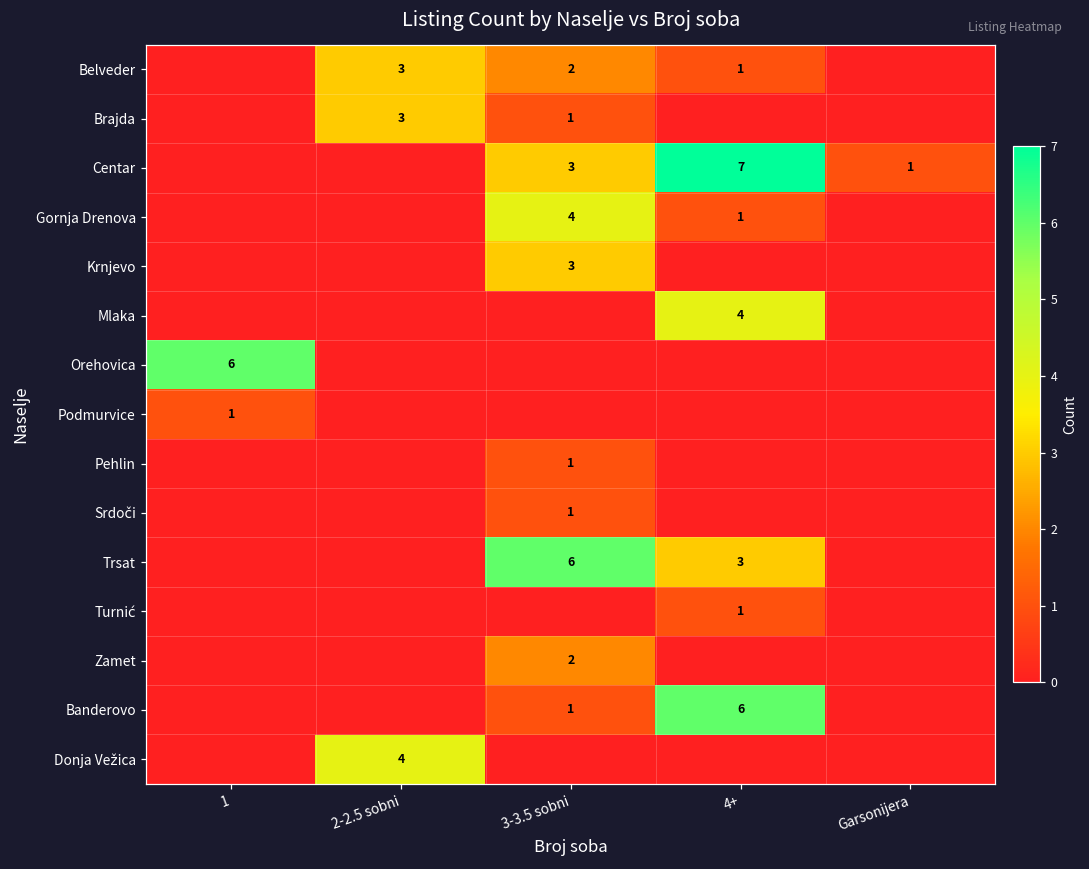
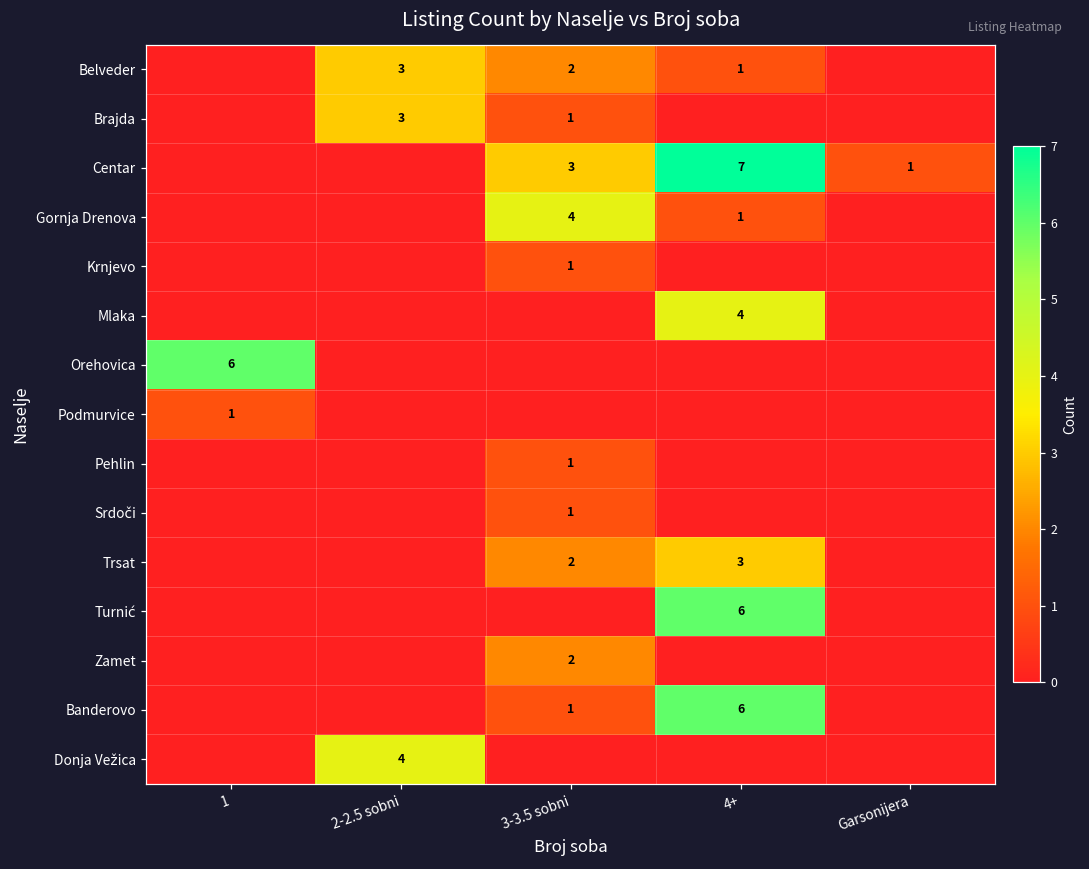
  {
    "Belveder": {
      "2-2.5 sobni": 3,
      "3-3.5 sobni": 2,
      "4+": 1
    },
    "Brajda": {
      "2-2.5 sobni": 3,
      "3-3.5 sobni": 1
    },
    "Centar": {
      "3-3.5 sobni": 3,
      "4+": 7,
      "Garsonijera": 1
    },
    "Gornja Drenova": {
      "3-3.5 sobni": 4,
      "4+": 1
    },
    "Krnjevo": {
-     "3-3.5 sobni": 3
+     "3-3.5 sobni": 1
    },
    "Mlaka": {
      "4+": 4
    },
    "Orehovica": {
      "1": 6
    },
    "Podmurvice": {
      "1": 1
    },
    "Pehlin": {
      "3-3.5 sobni": 1
    },
    "Srdoči": {
      "3-3.5 sobni": 1
    },
    "Trsat": {
-     "3-3.5 sobni": 6,
+     "3-3.5 sobni": 2,
      "4+": 3
    },
    "Turnić": {
-     "4+": 1
+     "4+": 6
    },
    "Zamet": {
      "3-3.5 sobni": 2
    },
    "Banderovo": {
      "3-3.5 sobni": 1,
      "4+": 6
    },
    "Donja Vežica": {
      "2-2.5 sobni": 4
    }
  }
